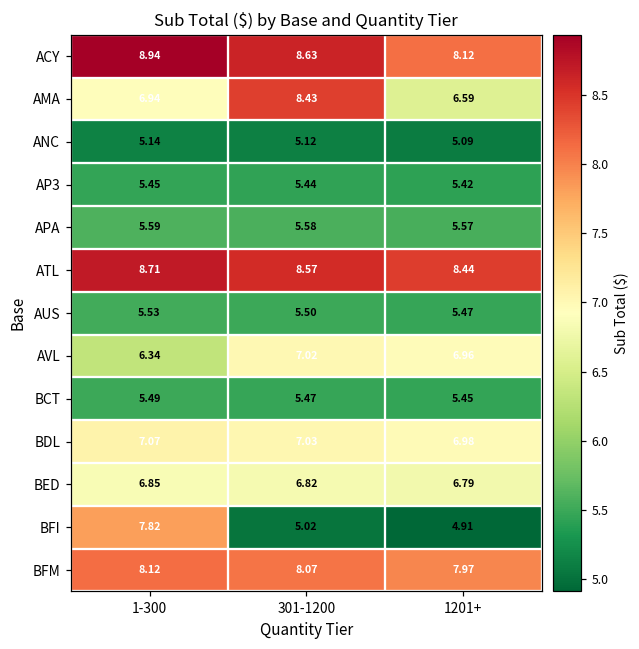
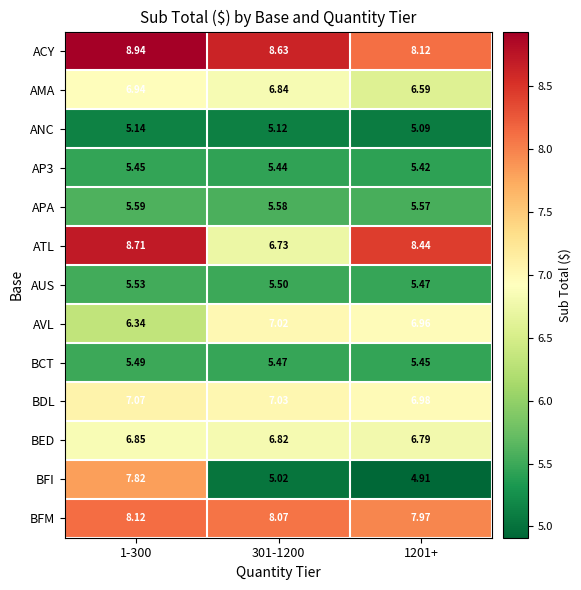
  {
    "ACY": {
      "1-300": 8.94,
      "301-1200": 8.63,
      "1201+": 8.12
    },
    "AMA": {
      "1-300": 6.94,
-     "301-1200": 8.43,
+     "301-1200": 6.84,
      "1201+": 6.59
    },
    "ANC": {
      "1-300": 5.14,
      "301-1200": 5.12,
      "1201+": 5.09
    },
    "AP3": {
      "1-300": 5.45,
      "301-1200": 5.44,
      "1201+": 5.42
    },
    "APA": {
      "1-300": 5.59,
      "301-1200": 5.58,
      "1201+": 5.57
    },
    "ATL": {
      "1-300": 8.71,
-     "301-1200": 8.57,
+     "301-1200": 6.73,
      "1201+": 8.44
    },
    "AUS": {
      "1-300": 5.53,
      "301-1200": 5.50,
      "1201+": 5.47
    },
    "AVL": {
      "1-300": 6.34,
      "301-1200": 7.02,
      "1201+": 6.96
    },
    "BCT": {
      "1-300": 5.49,
      "301-1200": 5.47,
      "1201+": 5.45
    },
    "BDL": {
      "1-300": 7.07,
      "301-1200": 7.03,
      "1201+": 6.98
    },
    "BED": {
      "1-300": 6.85,
      "301-1200": 6.82,
      "1201+": 6.79
    },
    "BFI": {
      "1-300": 7.82,
      "301-1200": 5.02,
      "1201+": 4.91
    },
    "BFM": {
      "1-300": 8.12,
      "301-1200": 8.07,
      "1201+": 7.97
    }
  }
